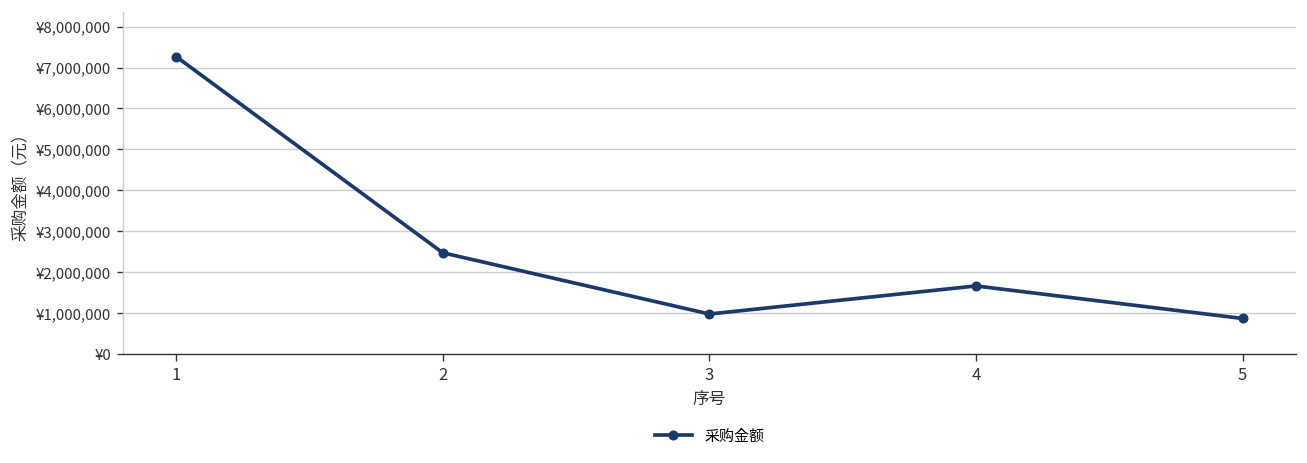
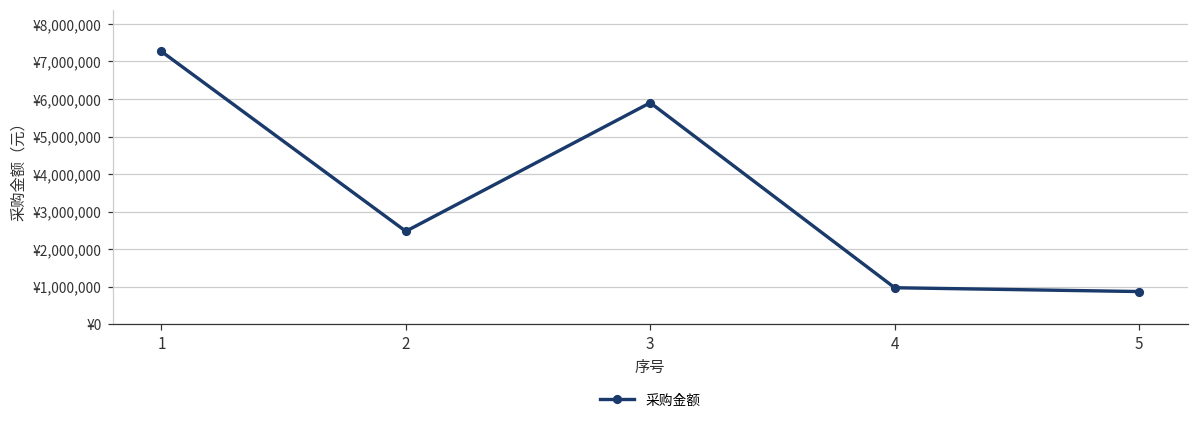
  {
    "1": "¥7,300,000",
    "2": "¥2,500,000",
-   "3": "¥1,000,000",
-   "4": "¥1,700,000",
+   "3": "¥5,900,000",
+   "4": "¥1,000,000",
    "5": "¥900,000"
  }
